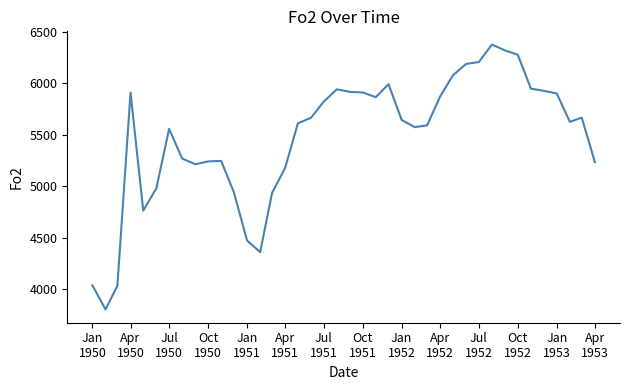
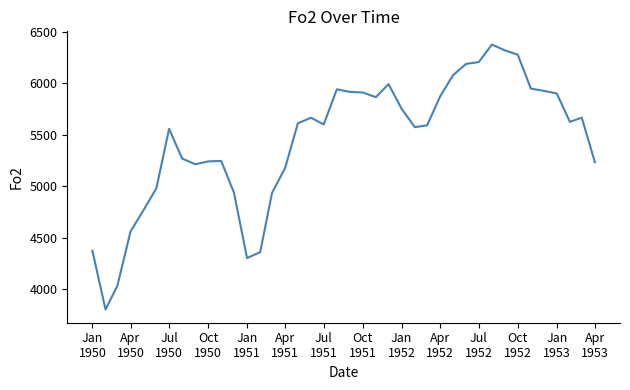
  {
-   "Jan 1950": 4040,
-   "Apr 1950": 5910,
+   "Jan 1950": 4370,
+   "Apr 1950": 4560,
    "Jul 1950": 5560,
    "Oct 1950": 5240,
-   "Jan 1951": 4470,
+   "Jan 1951": 4300,
    "Apr 1951": 5180,
-   "Jul 1951": 5820,
+   "Jul 1951": 5600,
    "Oct 1951": 5910,
-   "Jan 1952": 5640,
+   "Jan 1952": 5750,
    "Apr 1952": 5870,
    "Jul 1952": 6210,
    "Oct 1952": 6280,
    "Jan 1953": 5900,
    "Apr 1953": 5230
  }
